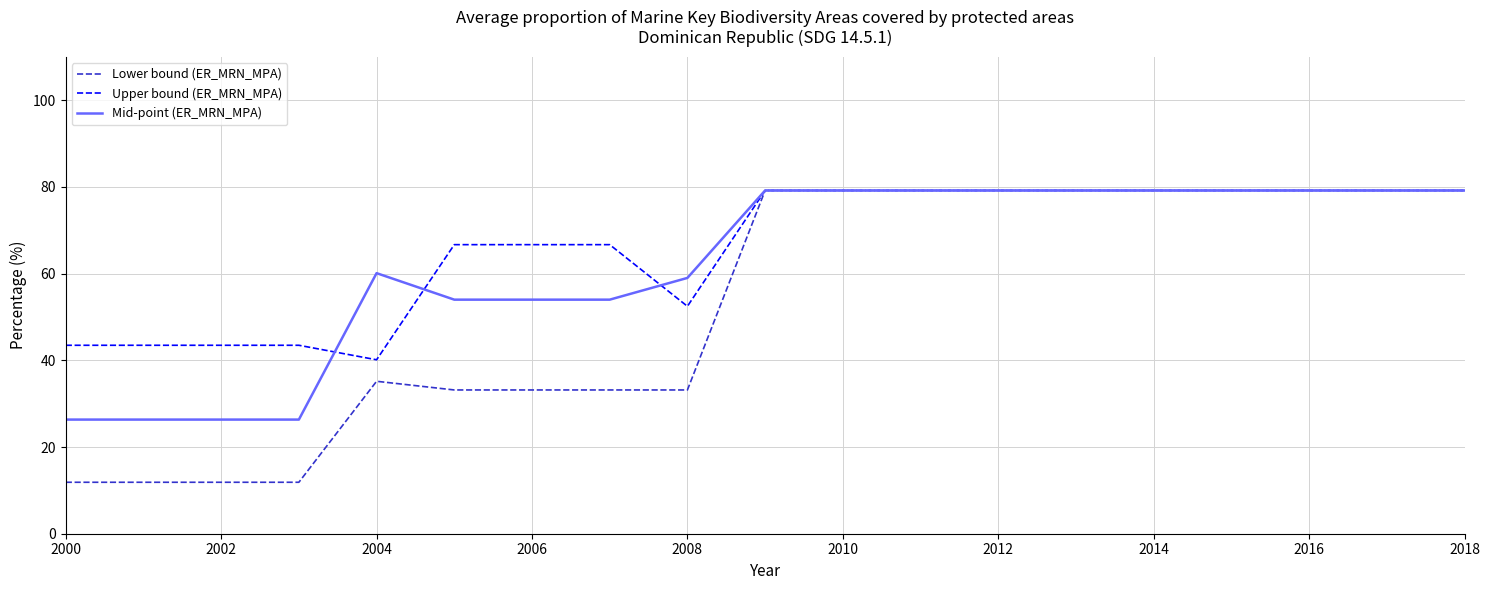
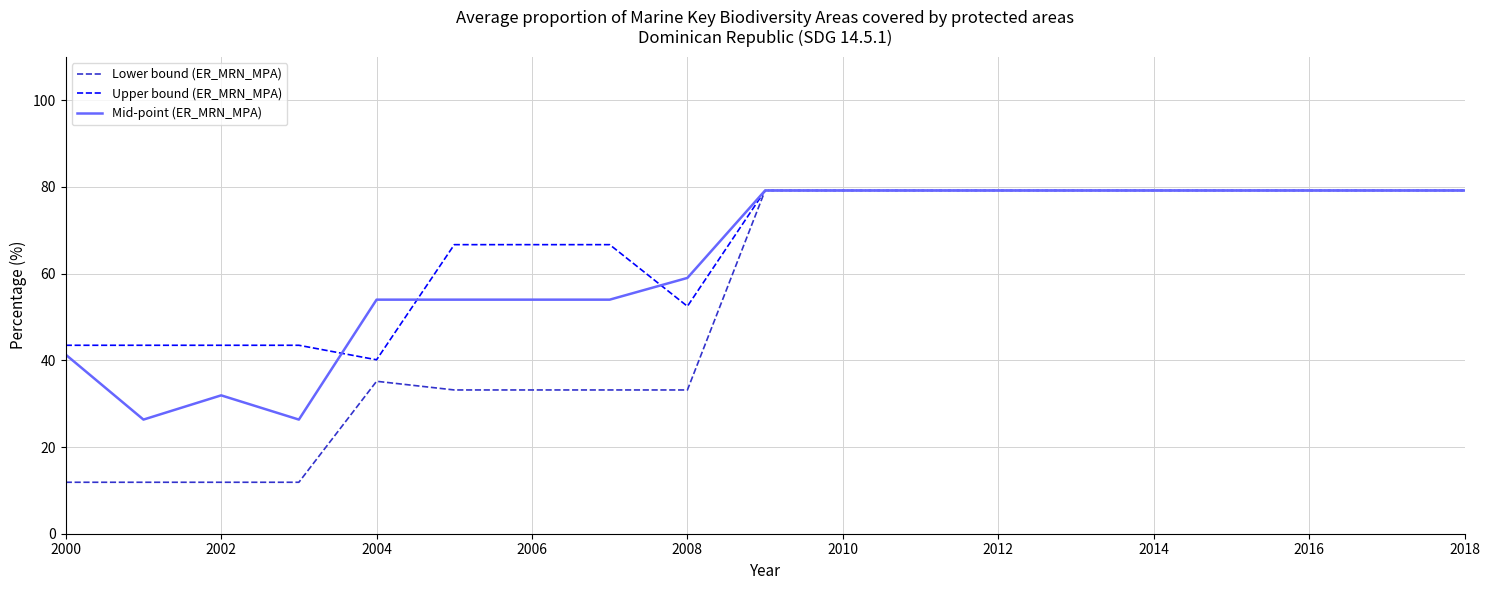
  {
    "Lower bound (ER_MRN_MPA)": {
      "2000": 12,
      "2002": 12,
      "2004": 35,
      "2006": 33,
      "2008": 33
    },
    "Upper bound (ER_MRN_MPA)": {
      "2000": 43,
      "2002": 43,
      "2004": 40,
      "2006": 67,
      "2008": 52
    },
    "Mid-point (ER_MRN_MPA)": {
-     "2000": 26,
-     "2002": 26,
-     "2004": 60,
+     "2000": 41,
+     "2002": 32,
+     "2004": 54,
      "2006": 54,
      "2008": 59
    }
  }
